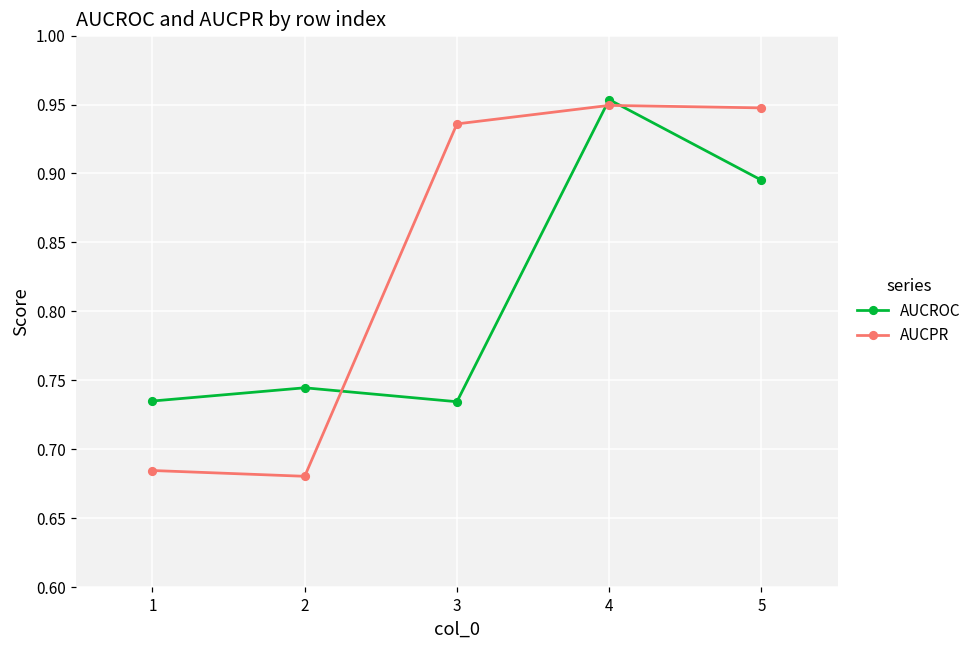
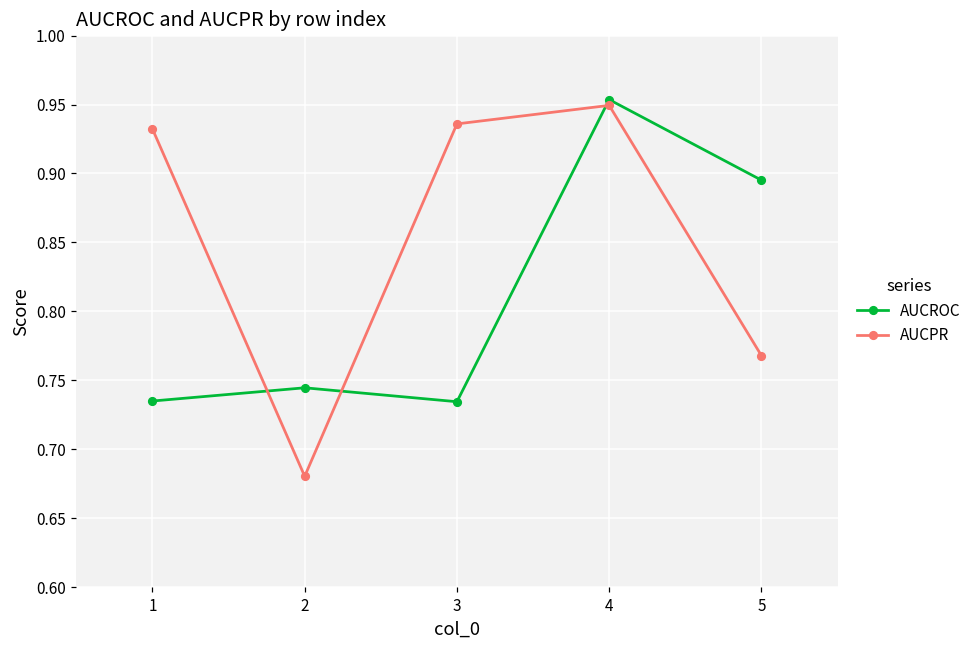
  {
    "AUCROC": {
      "1": 0.735,
      "2": 0.745,
      "3": 0.734,
      "4": 0.954,
      "5": 0.895
    },
    "AUCPR": {
-     "1": 0.685,
+     "1": 0.932,
      "2": 0.680,
      "3": 0.936,
      "4": 0.949,
-     "5": 0.948
+     "5": 0.768
    }
  }
